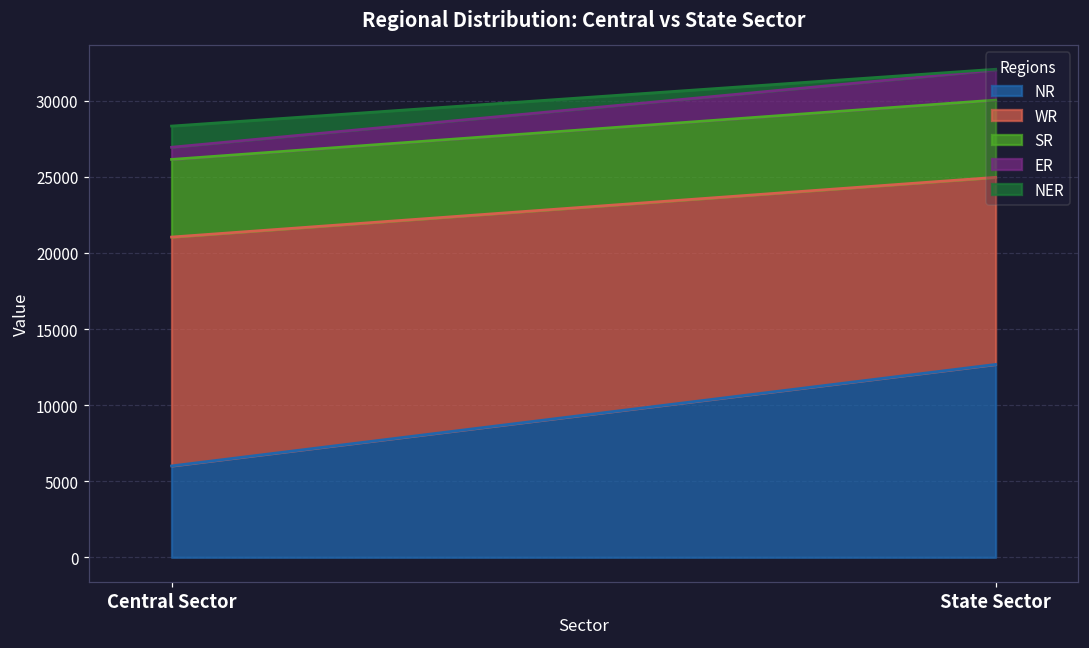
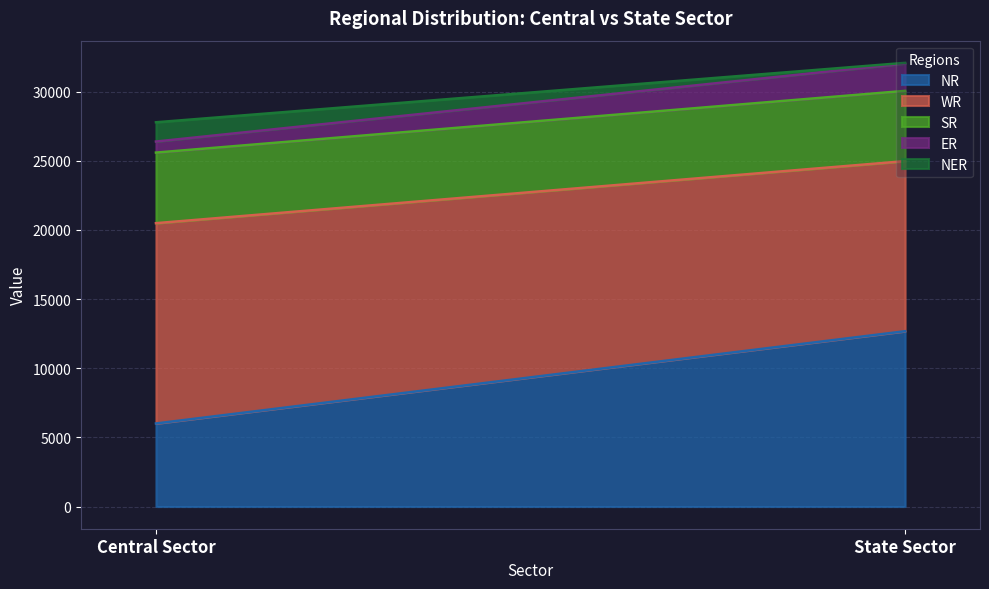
  {
    "NR": {
      "Central Sector": 6000,
      "State Sector": 12700
    },
    "WR": {
-     "Central Sector": 15000
+     "Central Sector": 14500
    },
    "SR": {
      "Central Sector": 5100
    },
    "ER": {
      "Central Sector": 800
    },
    "NER": {
      "Central Sector": 1400
    }
  }
